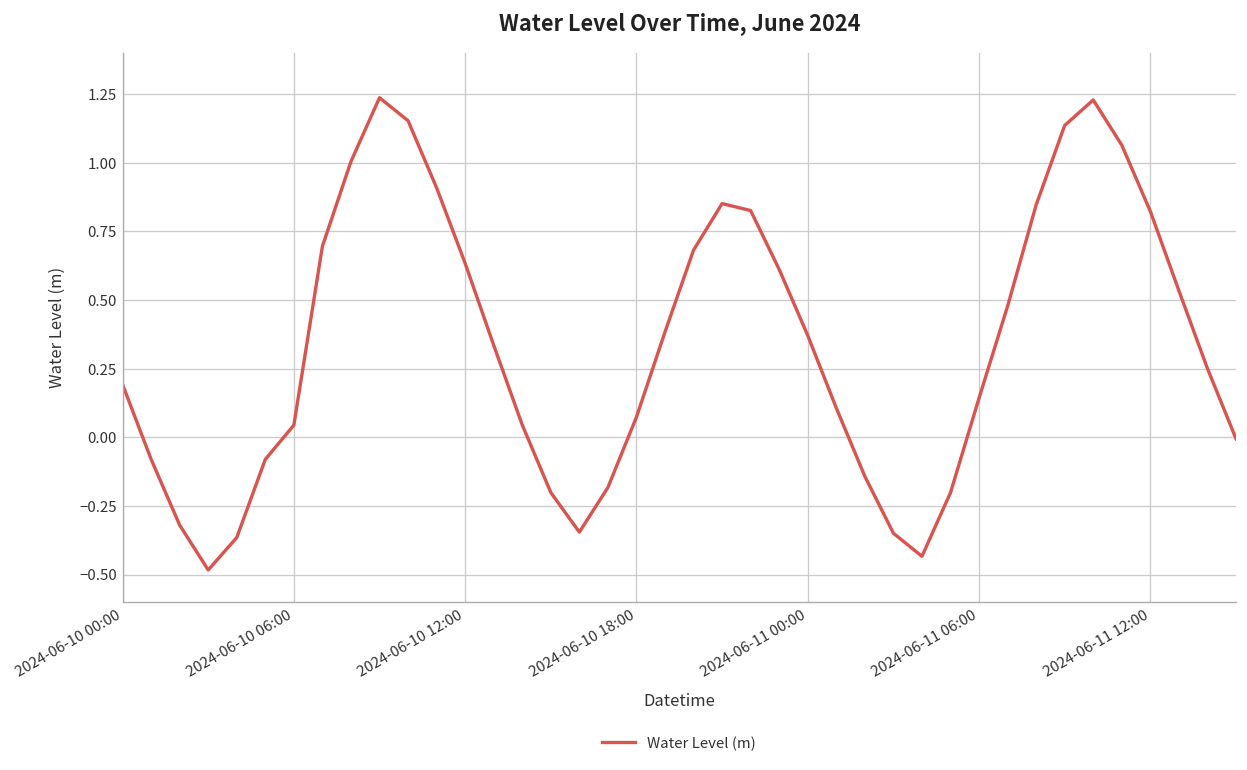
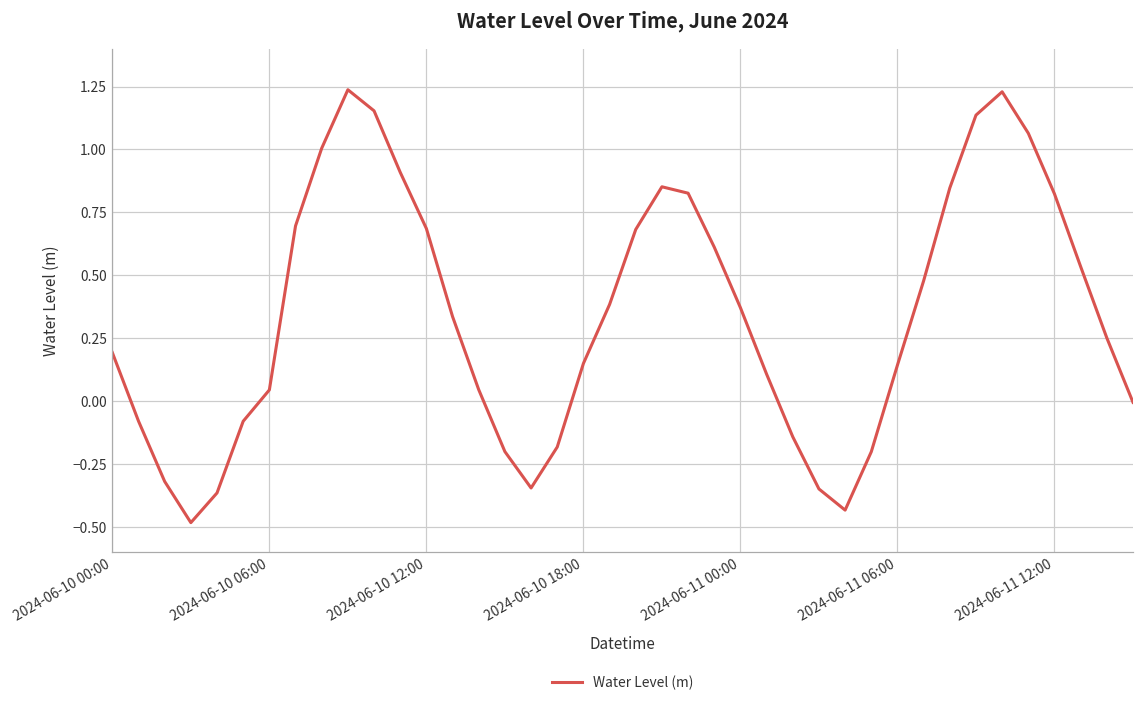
  {
    "2024-06-10 00:00": 0.19,
    "2024-06-10 06:00": 0.04,
-   "2024-06-10 12:00": 0.63,
-   "2024-06-10 18:00": 0.07,
+   "2024-06-10 12:00": 0.69,
+   "2024-06-10 18:00": 0.15,
    "2024-06-11 00:00": 0.37,
    "2024-06-11 06:00": 0.14,
    "2024-06-11 12:00": 0.82
  }
